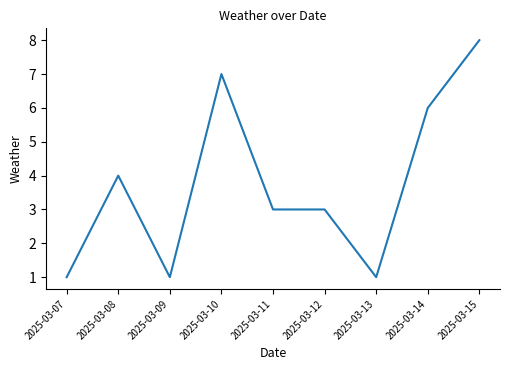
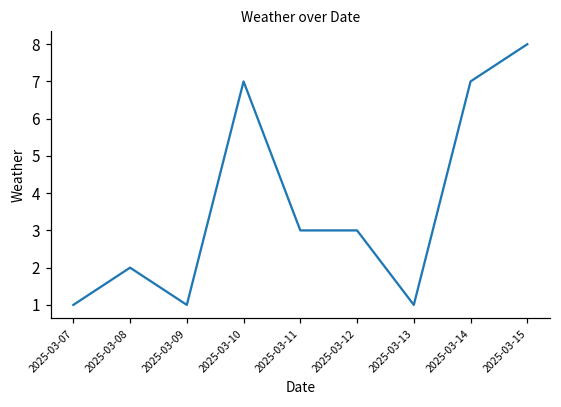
  {
    "2025-03-07": 1,
-   "2025-03-08": 4,
+   "2025-03-08": 2,
    "2025-03-09": 1,
    "2025-03-10": 7,
    "2025-03-11": 3,
    "2025-03-12": 3,
    "2025-03-13": 1,
-   "2025-03-14": 6,
+   "2025-03-14": 7,
    "2025-03-15": 8
  }
